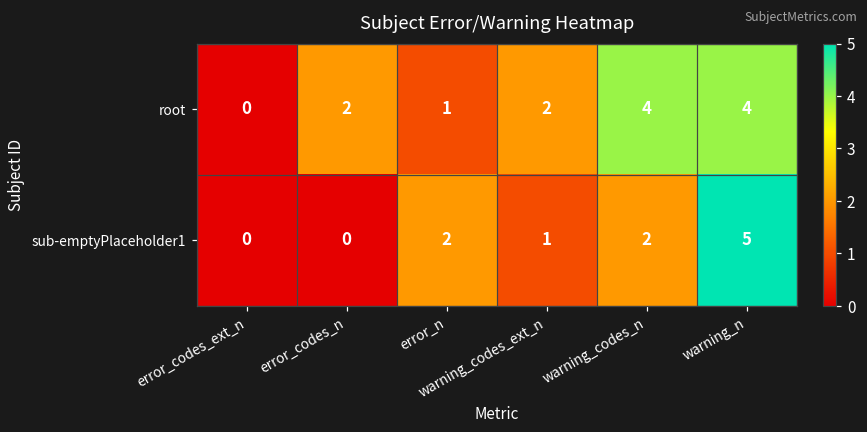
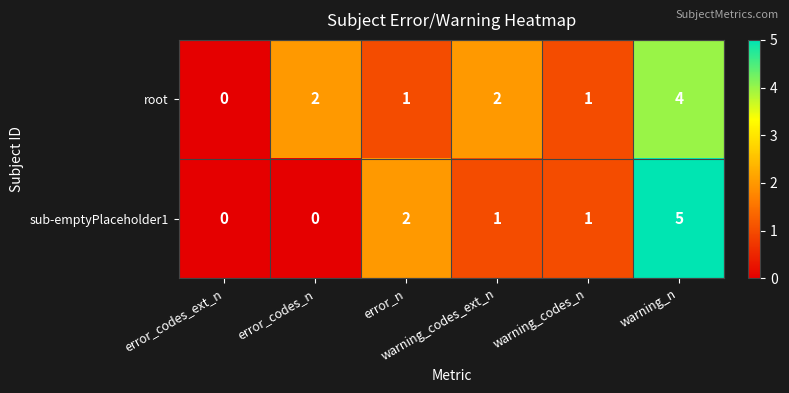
  {
    "root": {
      "error_codes_ext_n": 0,
      "error_codes_n": 2,
      "error_n": 1,
      "warning_codes_ext_n": 2,
-     "warning_codes_n": 4,
+     "warning_codes_n": 1,
      "warning_n": 4
    },
    "sub-emptyPlaceholder1": {
      "error_codes_ext_n": 0,
      "error_codes_n": 0,
      "error_n": 2,
      "warning_codes_ext_n": 1,
-     "warning_codes_n": 2,
+     "warning_codes_n": 1,
      "warning_n": 5
    }
  }
